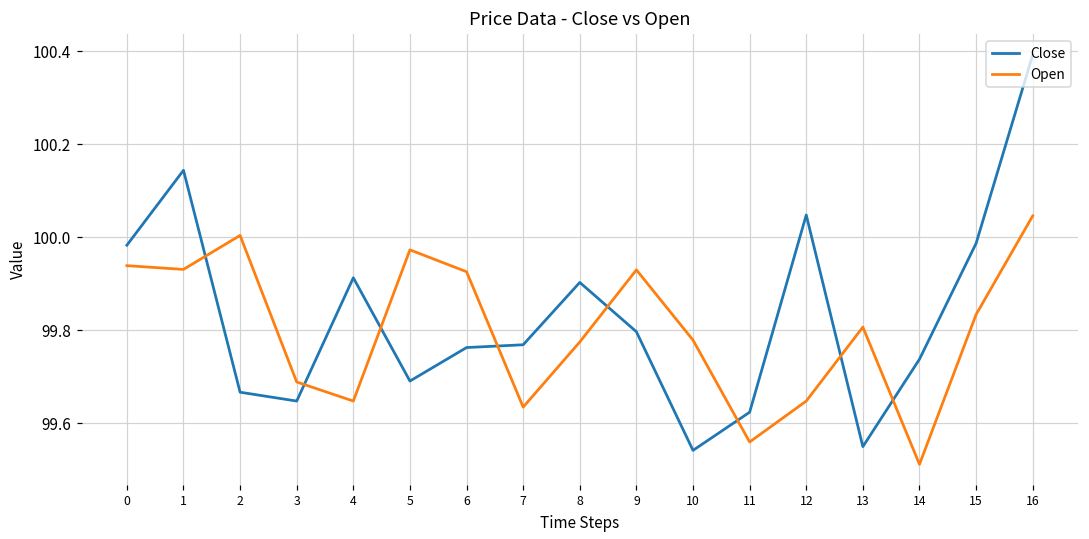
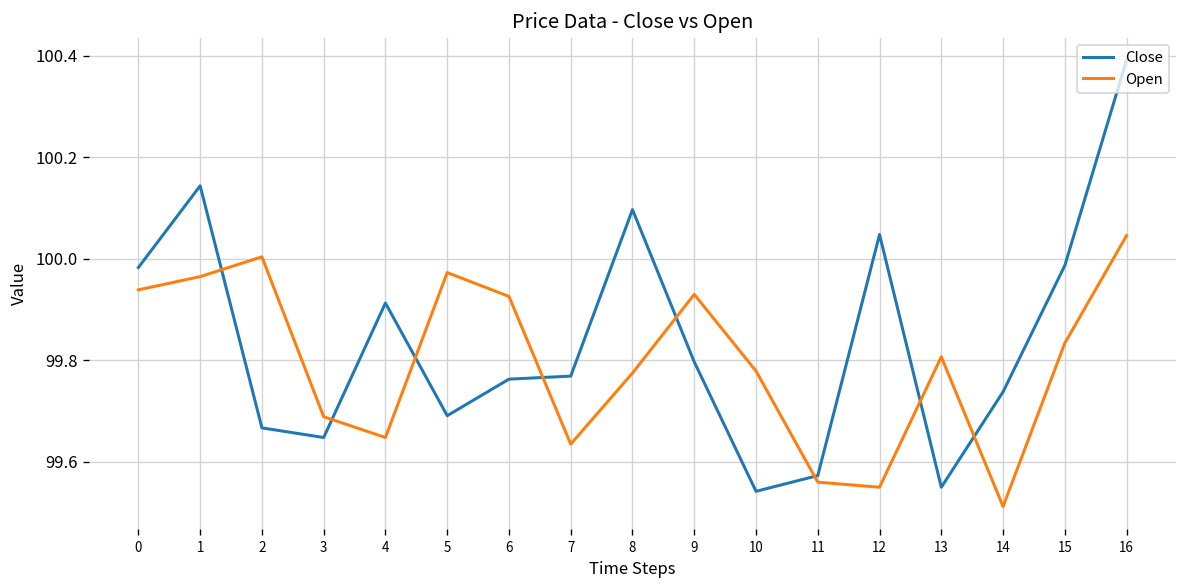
  {
    "Close": {
      "0": 99.98,
      "1": 100.14,
      "2": 99.67,
      "3": 99.65,
      "4": 99.91,
      "5": 99.69,
      "6": 99.76,
      "7": 99.77,
-     "8": 99.90,
+     "8": 100.10,
      "9": 99.80,
      "10": 99.54,
-     "11": 99.62,
+     "11": 99.57,
      "12": 100.05,
      "13": 99.55,
      "14": 99.74,
      "15": 99.99
    },
    "Open": {
      "0": 99.94,
-     "1": 99.93,
+     "1": 99.97,
      "2": 100.00,
      "3": 99.69,
      "4": 99.65,
      "5": 99.97,
      "6": 99.93,
      "7": 99.64,
      "8": 99.78,
      "9": 99.93,
      "10": 99.78,
      "11": 99.56,
-     "12": 99.65,
+     "12": 99.55,
      "13": 99.81,
      "14": 99.51,
      "15": 99.83,
      "16": 100.05
    }
  }
